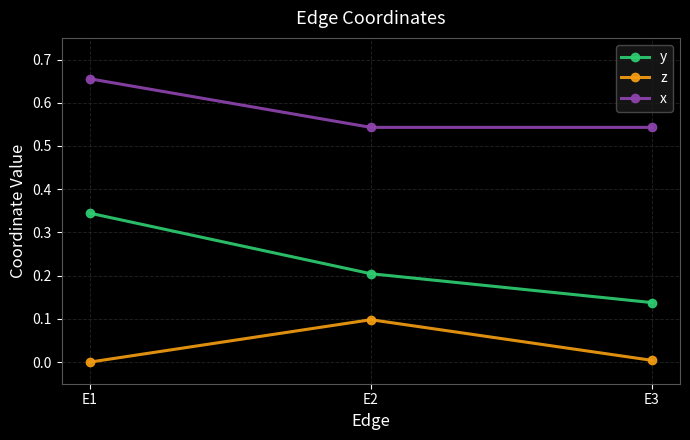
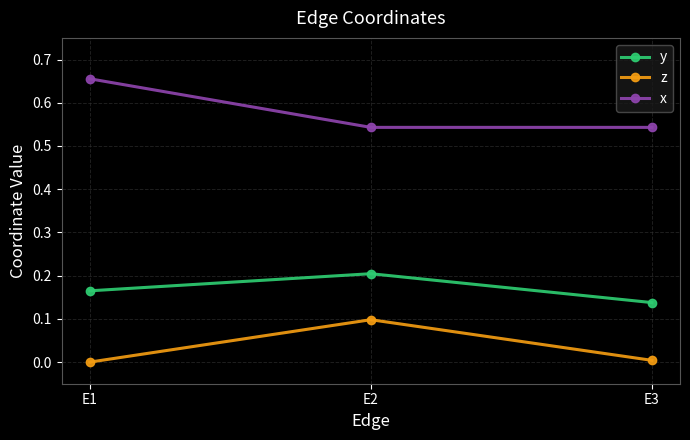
  {
    "y": {
-     "E1": 0.34,
+     "E1": 0.16,
      "E2": 0.20,
      "E3": 0.14
    },
    "z": {
      "E1": 0.00,
      "E2": 0.10,
      "E3": 0.00
    },
    "x": {
      "E1": 0.66,
      "E2": 0.54,
      "E3": 0.54
    }
  }
